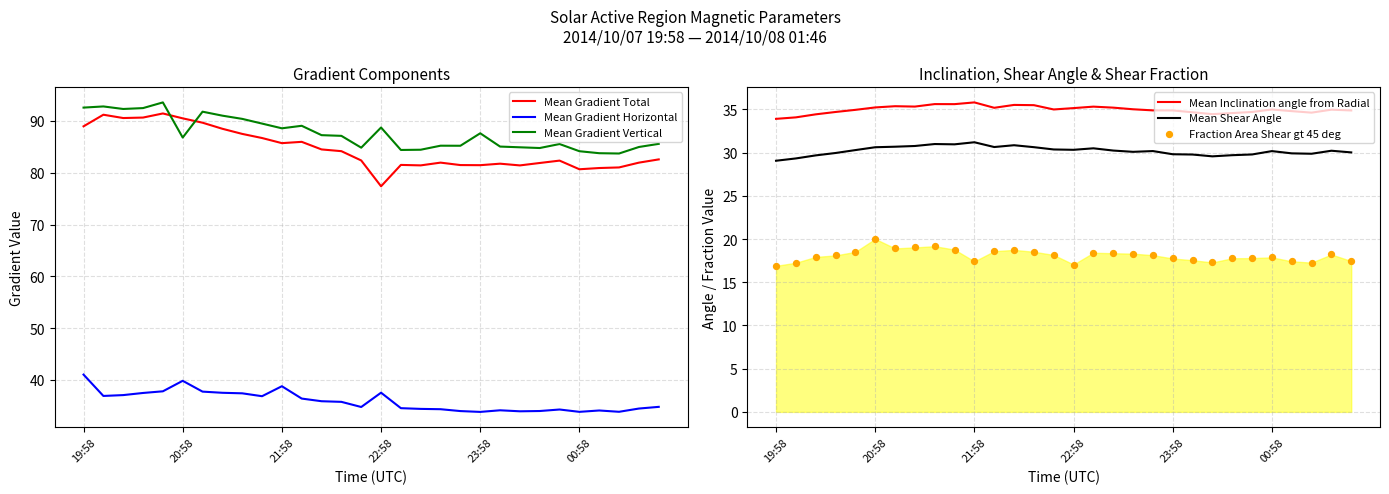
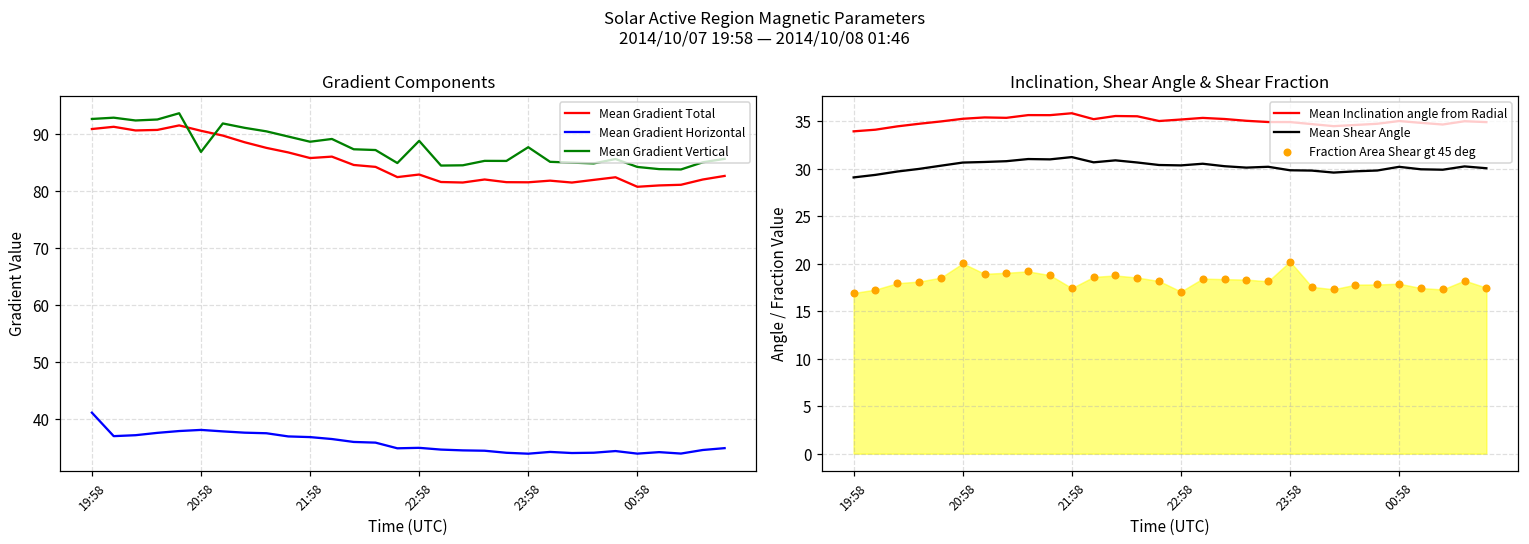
  {
    "Gradient Components": {
      "Mean Gradient Total": {
-       "19:58": 89,
+       "19:58": 91,
        "20:58": 90,
        "21:58": 86,
-       "22:58": 77,
+       "22:58": 83,
        "23:58": 81,
        "00:58": 81
      },
      "Mean Gradient Horizontal": {
        "19:58": 41,
-       "20:58": 40,
-       "21:58": 39,
-       "22:58": 38,
+       "20:58": 38,
+       "21:58": 37,
+       "22:58": 35,
        "23:58": 34,
        "00:58": 34
      },
      "Mean Gradient Vertical": {
        "19:58": 93,
        "20:58": 87,
        "21:58": 89,
        "22:58": 89,
        "23:58": 88,
        "00:58": 84
      }
    },
    "Inclination, Shear Angle & Shear Fraction": {
      "Mean Inclination angle from Radial": {
        "19:58": 34,
        "20:58": 35,
        "21:58": 36,
        "22:58": 35
      },
      "Fraction Area Shear gt 45 deg": {
        "19:58": 17,
        "20:58": 20,
        "21:58": 17,
        "22:58": 17,
-       "23:58": 18,
+       "23:58": 20,
        "00:58": 18
      },
      "Mean Shear Angle": {
        "19:58": 29,
        "20:58": 31,
        "21:58": 31,
        "22:58": 30,
        "23:58": 30,
        "00:58": 30
      }
    }
  }
